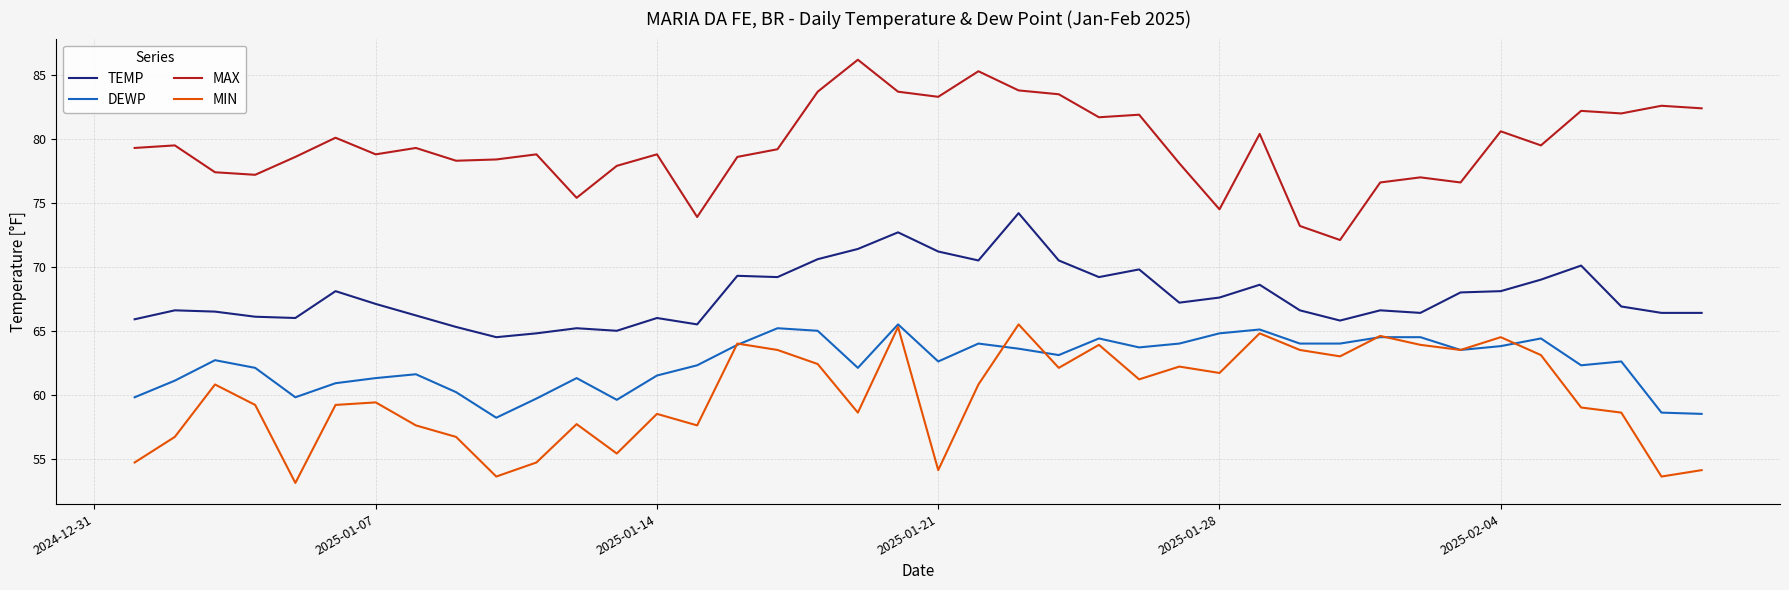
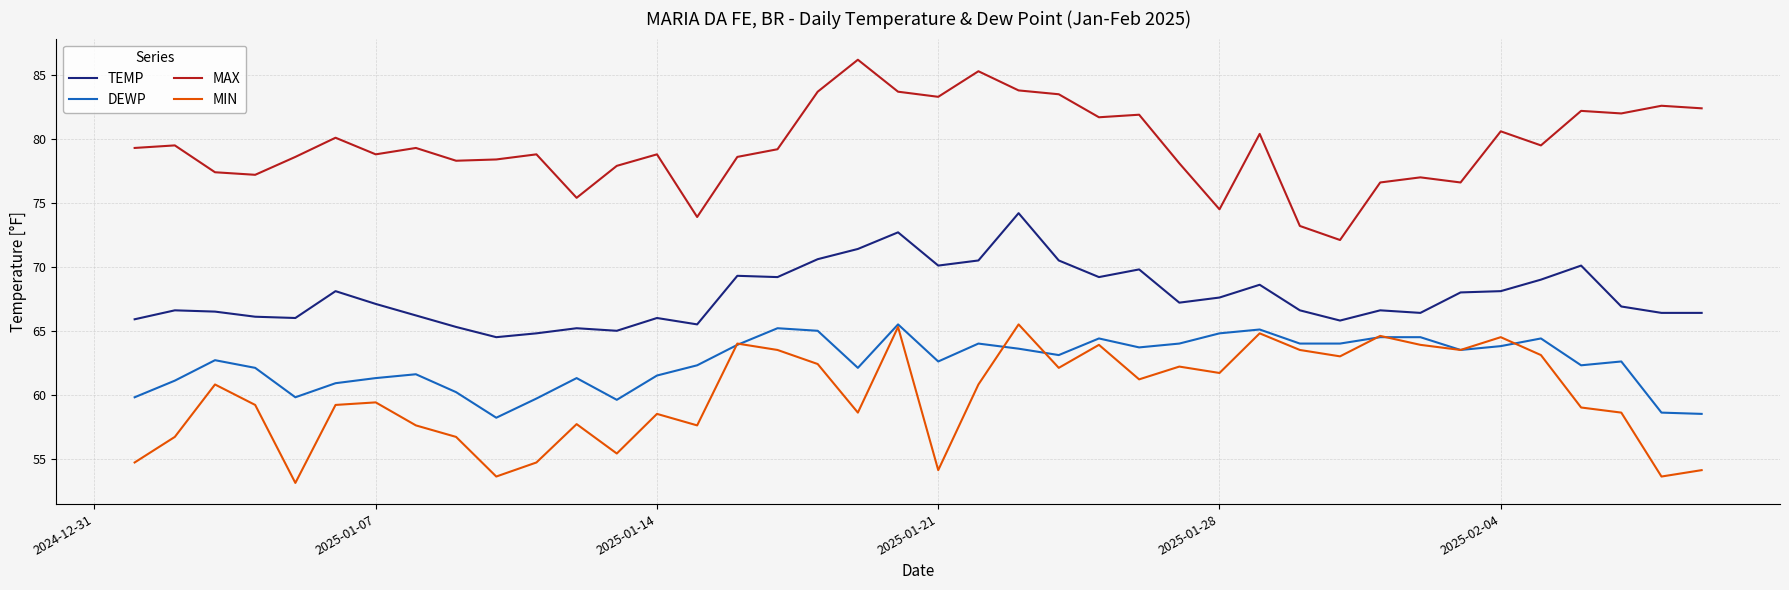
  {
    "TEMP": {
      "2025-01-07": 67.1,
      "2025-01-14": 66.0,
-     "2025-01-21": 71.2,
+     "2025-01-21": 70.1,
      "2025-01-28": 67.6,
      "2025-02-04": 68.1
    },
    "DEWP": {
      "2025-01-07": 61.3,
      "2025-01-14": 61.5,
      "2025-01-21": 62.6,
      "2025-01-28": 64.8,
      "2025-02-04": 63.8
    },
    "MAX": {
      "2025-01-07": 78.8,
      "2025-01-14": 78.8,
      "2025-01-21": 83.3,
      "2025-01-28": 74.5,
      "2025-02-04": 80.6
    },
    "MIN": {
      "2025-01-07": 59.4,
      "2025-01-14": 58.5,
      "2025-01-21": 54.1,
      "2025-01-28": 61.7,
      "2025-02-04": 64.5
    }
  }
